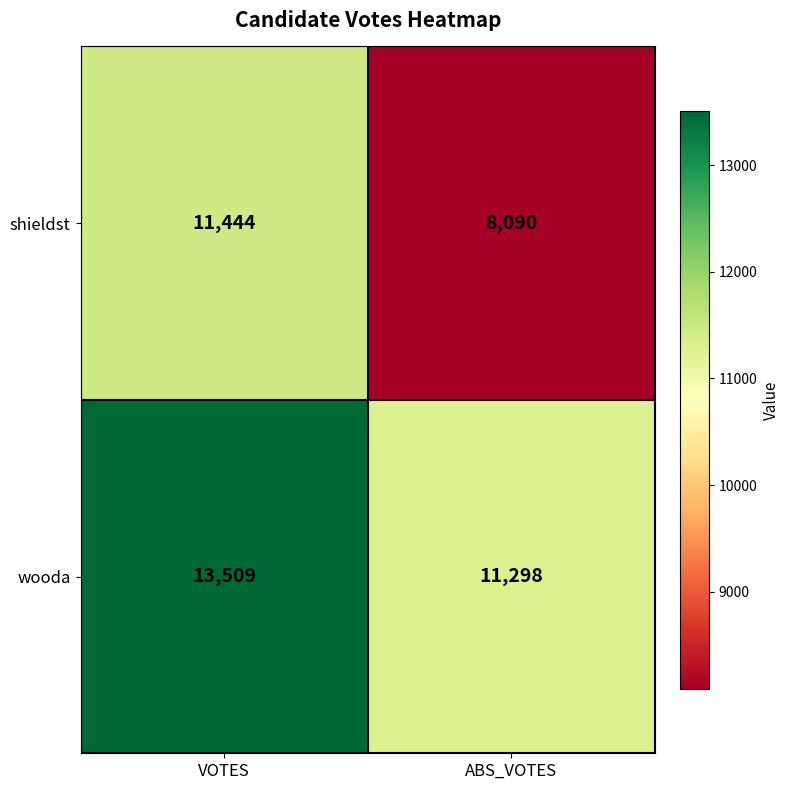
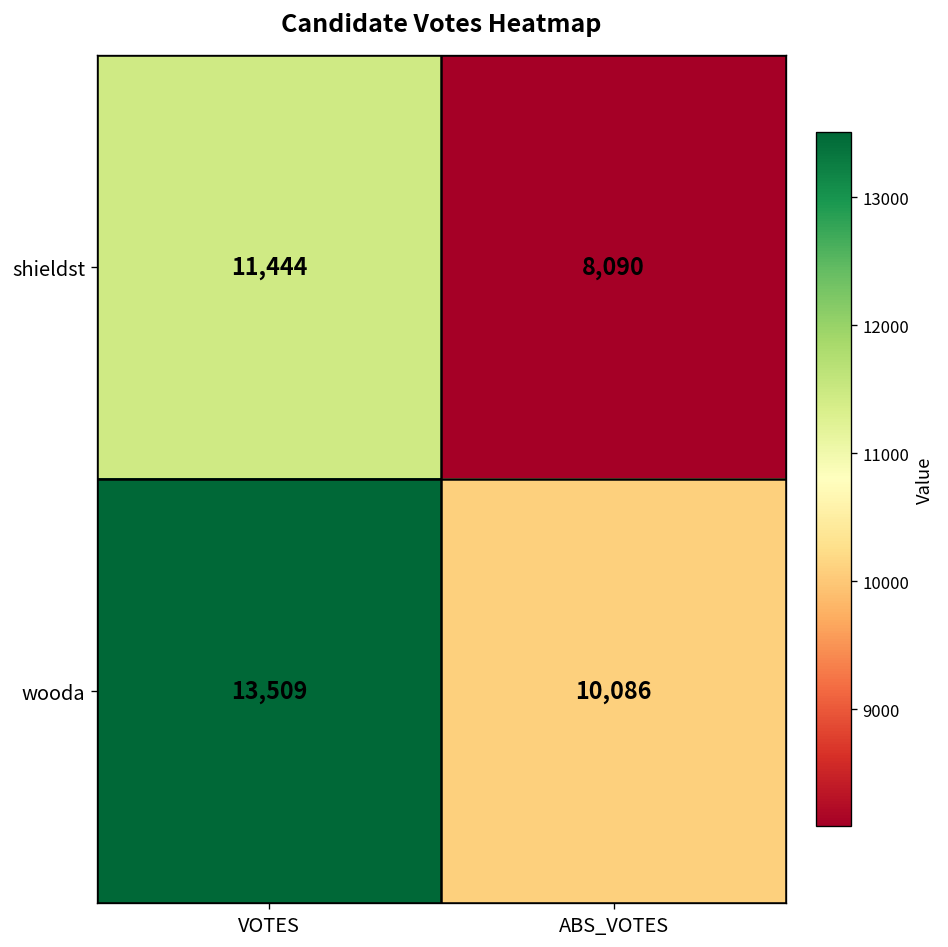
  {
    "shieldst": {
      "VOTES": "11,444",
      "ABS_VOTES": "8,090"
    },
    "wooda": {
      "VOTES": "13,509",
-     "ABS_VOTES": "11,298"
+     "ABS_VOTES": "10,086"
    }
  }
